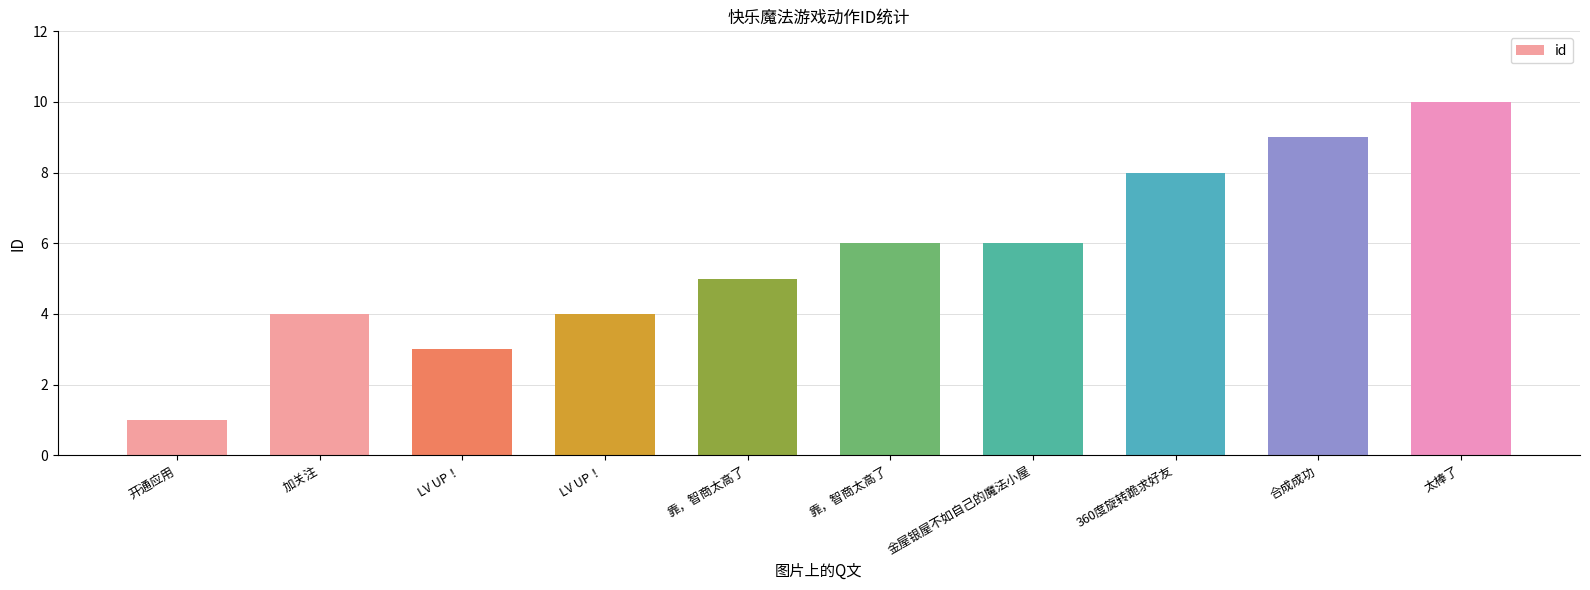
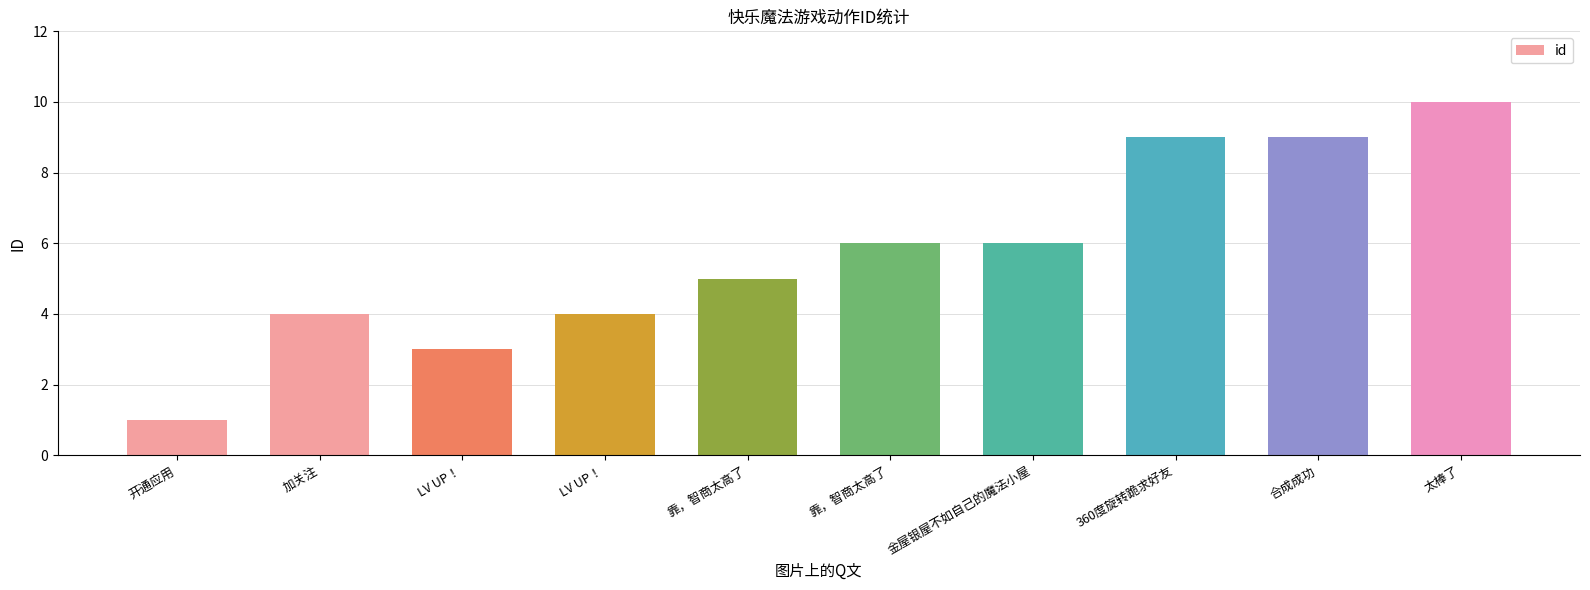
  {
    "开通应用": 1,
    "加关注": 4,
    "金屋银屋不如自己的魔法小屋": 6,
-   "360度旋转跪求好友": 8,
+   "360度旋转跪求好友": 9,
    "合成成功": 9,
    "太棒了": 10
  }
